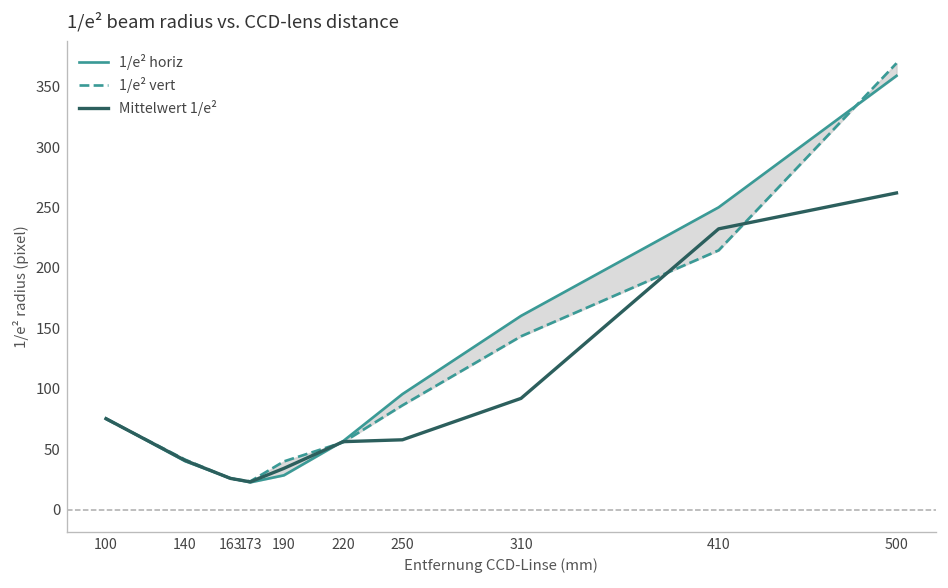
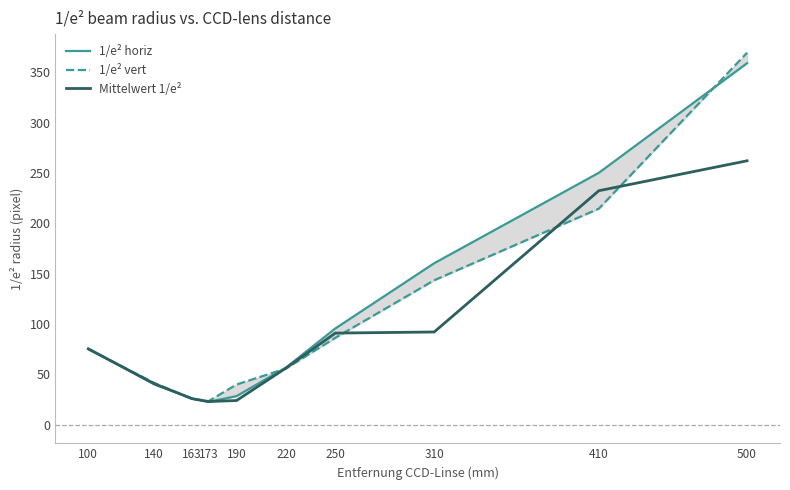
  {
    "Mittelwert 1/e²": {
-     "190": 34,
-     "250": 58,
+     "190": 24,
+     "250": 91,
      "310": 92,
      "410": 232,
      "500": 262
    }
  }
